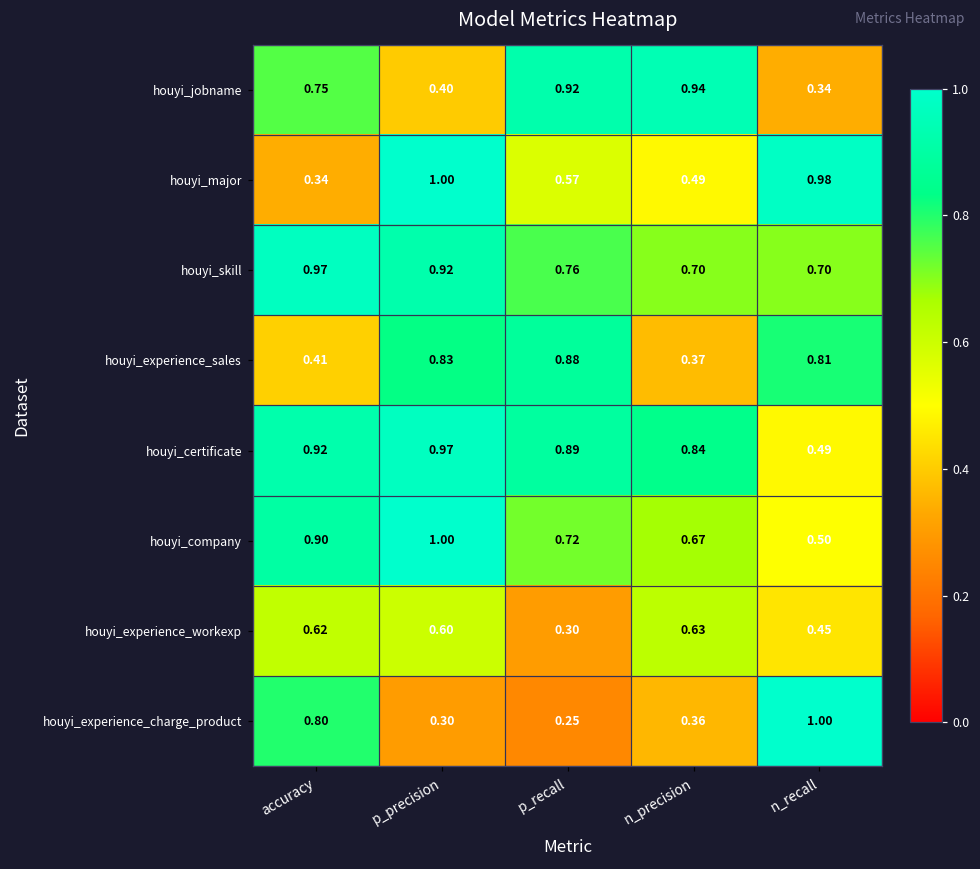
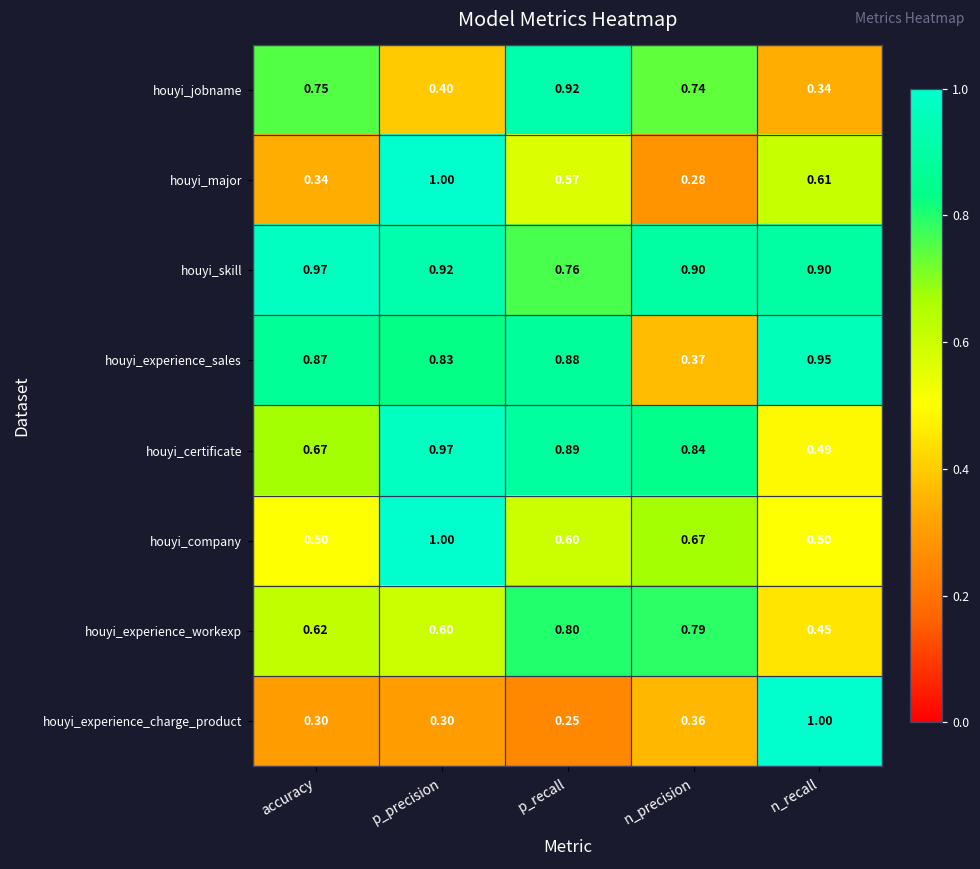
  {
    "houyi_jobname": {
      "accuracy": 0.75,
      "p_precision": 0.40,
      "p_recall": 0.92,
-     "n_precision": 0.94,
+     "n_precision": 0.74,
      "n_recall": 0.34
    },
    "houyi_major": {
      "accuracy": 0.34,
      "p_precision": 1.00,
      "p_recall": 0.57,
-     "n_precision": 0.49,
-     "n_recall": 0.98
+     "n_precision": 0.28,
+     "n_recall": 0.61
    },
    "houyi_skill": {
      "accuracy": 0.97,
      "p_precision": 0.92,
      "p_recall": 0.76,
-     "n_precision": 0.70,
-     "n_recall": 0.70
+     "n_precision": 0.90,
+     "n_recall": 0.90
    },
    "houyi_experience_sales": {
-     "accuracy": 0.41,
+     "accuracy": 0.87,
      "p_precision": 0.83,
      "p_recall": 0.88,
      "n_precision": 0.37,
-     "n_recall": 0.81
+     "n_recall": 0.95
    },
    "houyi_certificate": {
-     "accuracy": 0.92,
+     "accuracy": 0.67,
      "p_precision": 0.97,
      "p_recall": 0.89,
      "n_precision": 0.84,
      "n_recall": 0.49
    },
    "houyi_company": {
-     "accuracy": 0.90,
+     "accuracy": 0.50,
      "p_precision": 1.00,
-     "p_recall": 0.72,
+     "p_recall": 0.60,
      "n_precision": 0.67,
      "n_recall": 0.50
    },
    "houyi_experience_workexp": {
      "accuracy": 0.62,
      "p_precision": 0.60,
-     "p_recall": 0.30,
-     "n_precision": 0.63,
+     "p_recall": 0.80,
+     "n_precision": 0.79,
      "n_recall": 0.45
    },
    "houyi_experience_charge_product": {
-     "accuracy": 0.80,
+     "accuracy": 0.30,
      "p_precision": 0.30,
      "p_recall": 0.25,
      "n_precision": 0.36,
      "n_recall": 1.00
    }
  }
